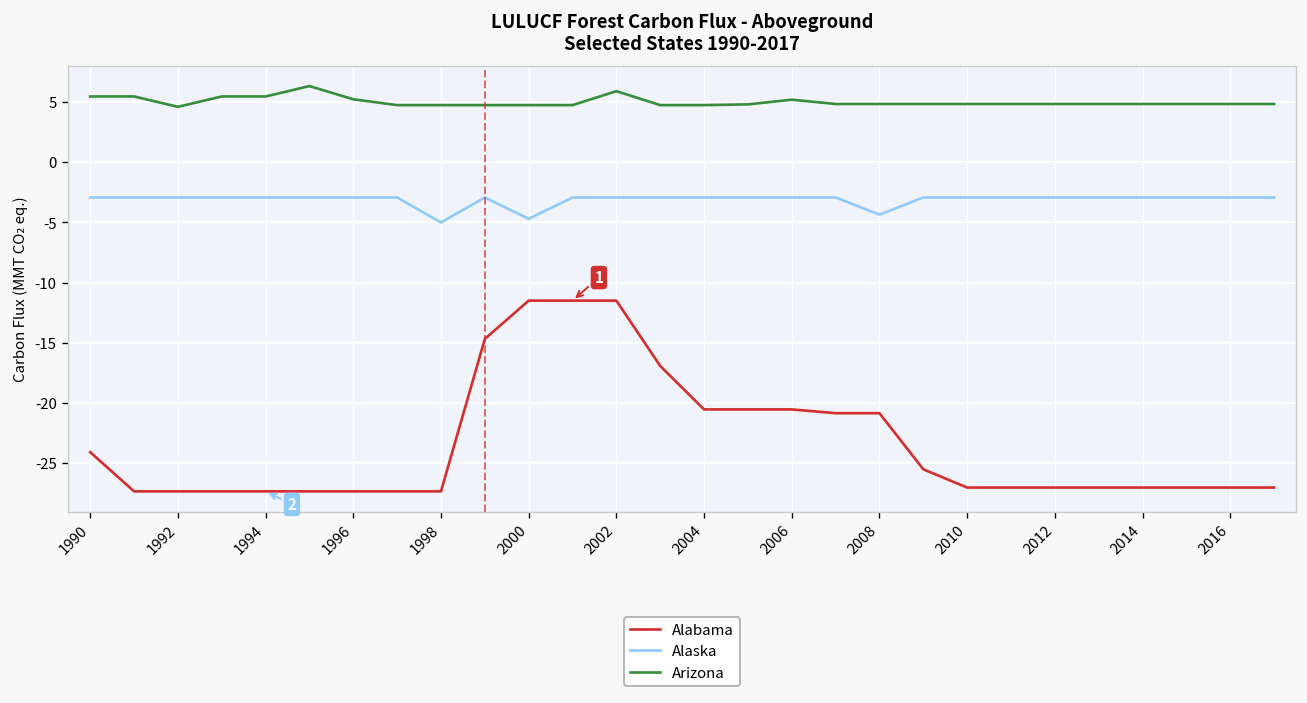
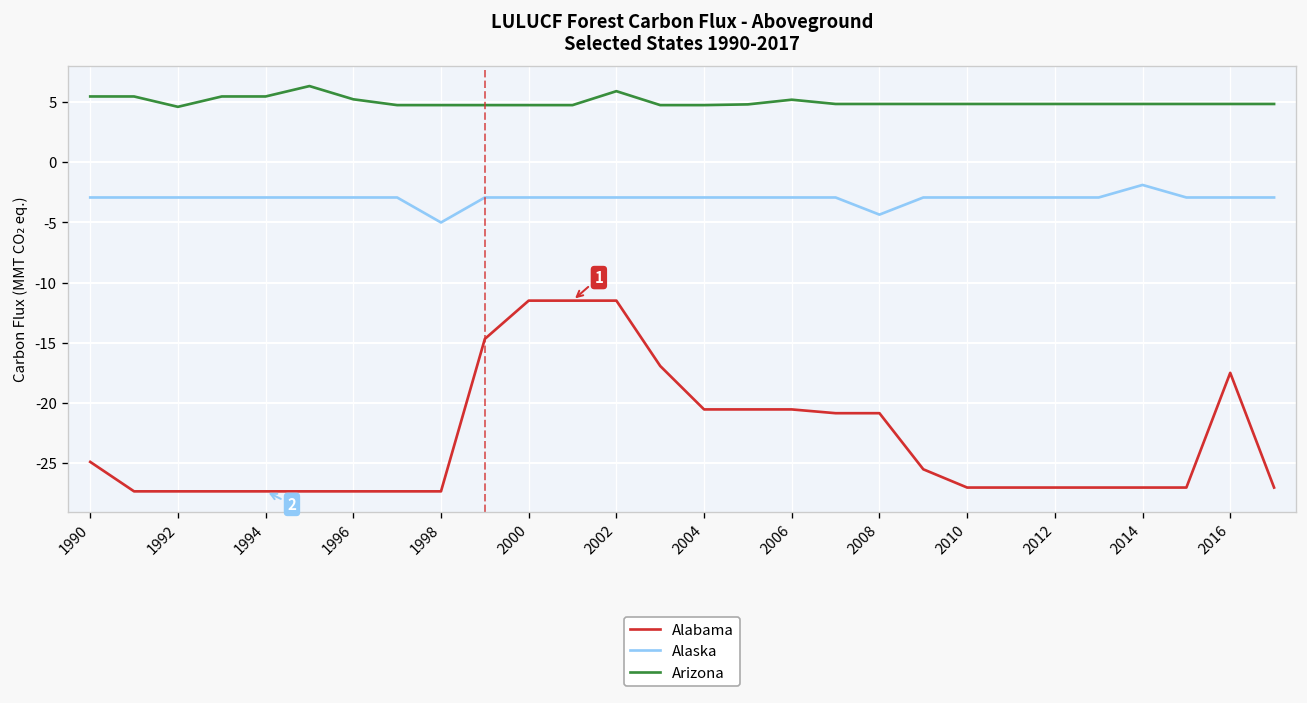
  {
    "Alabama": {
-     "1990": -24.1,
+     "1990": -24.9,
      "1992": -27.3,
      "1996": -27.3,
      "1998": -27.3,
      "2000": -11.5,
      "2002": -11.5,
      "2004": -20.5,
      "2006": -20.5,
      "2008": -20.8,
      "2010": -27.0,
      "2012": -27.0,
      "2014": -27.0,
-     "2016": -27.0
+     "2016": -17.5
    },
    "Alaska": {
      "1990": -2.9,
      "1992": -2.9,
      "1994": -2.9,
      "1996": -2.9,
      "1998": -5.0,
-     "2000": -4.7,
+     "2000": -2.9,
      "2002": -2.9,
      "2004": -2.9,
      "2006": -2.9,
      "2008": -4.4,
      "2010": -2.9,
      "2012": -2.9,
-     "2014": -2.9,
+     "2014": -1.9,
      "2016": -2.9
    },
    "Arizona": {
      "1990": 5.5,
      "1992": 4.6,
      "1994": 5.5,
      "1996": 5.2,
      "1998": 4.7,
      "2000": 4.7,
      "2002": 5.9,
      "2004": 4.7,
      "2006": 5.2,
      "2008": 4.8,
      "2010": 4.8,
      "2012": 4.8,
      "2014": 4.8,
      "2016": 4.8
    }
  }
